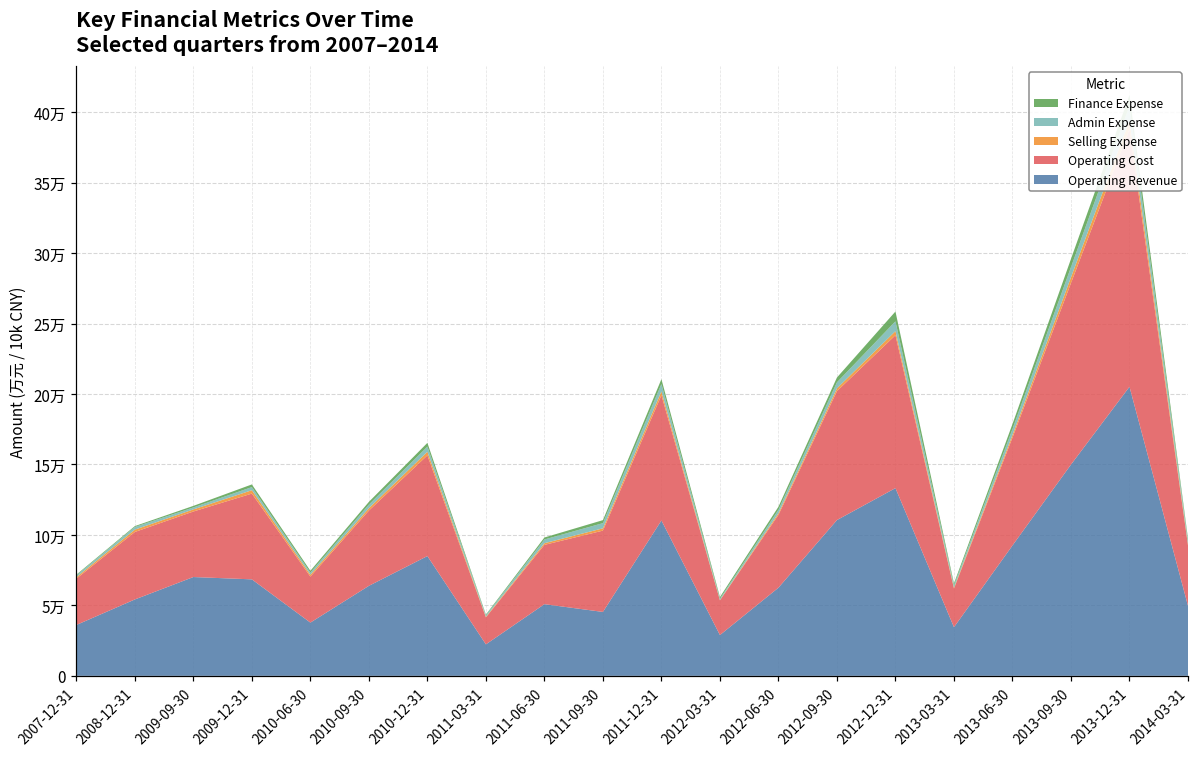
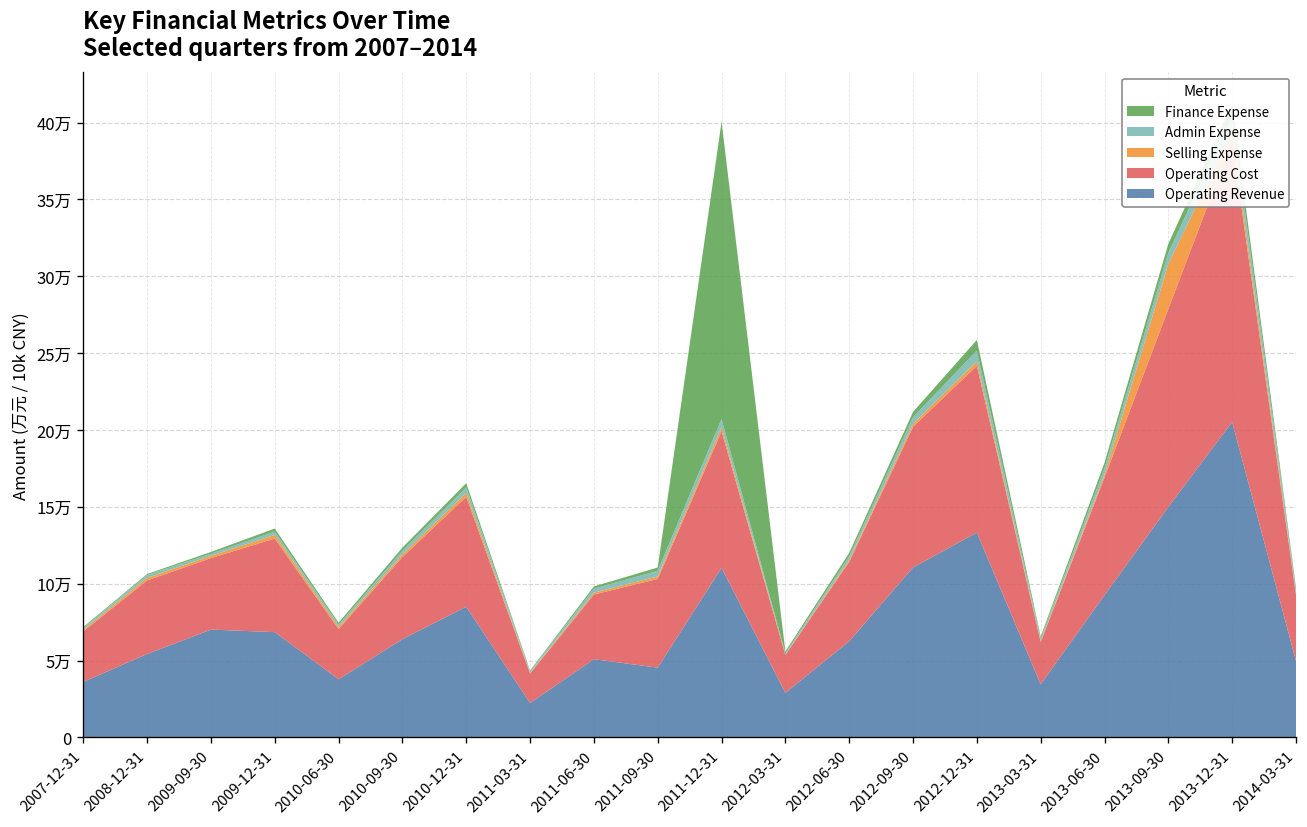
  {
    "Operating Revenue": {
      "2007-12-31": "3.6万",
      "2008-12-31": "5.4万",
      "2009-09-30": "7.0万",
      "2009-12-31": "6.8万",
      "2010-06-30": "3.8万",
      "2010-09-30": "6.4万",
      "2010-12-31": "8.5万",
      "2011-03-31": "2.2万",
      "2011-06-30": "5.1万",
      "2011-09-30": "4.5万",
      "2011-12-31": "11.0万",
      "2012-03-31": "2.9万",
      "2012-06-30": "6.3万",
      "2012-09-30": "11.1万",
      "2012-12-31": "13.3万",
      "2013-03-31": "3.5万",
      "2013-06-30": "9.3万",
      "2013-09-30": "15.0万",
      "2013-12-31": "20.5万",
      "2014-03-31": "5.0万"
    },
    "Operating Cost": {
      "2009-12-31": "6.1万",
      "2010-12-31": "7.1万",
      "2011-12-31": "8.9万",
      "2012-09-30": "9.2万",
      "2012-12-31": "10.9万",
      "2013-09-30": "12.9万"
    },
    "Selling Expense": {
      "2009-12-31": "0.2万",
      "2010-12-31": "0.3万",
      "2011-12-31": "0.3万",
      "2012-09-30": "0.2万",
      "2012-12-31": "0.3万",
-     "2013-09-30": "0.4万"
+     "2013-09-30": "2.9万"
    },
    "Admin Expense": {
      "2010-12-31": "0.4万",
      "2011-09-30": "0.4万",
      "2011-12-31": "0.5万",
      "2012-06-30": "0.2万",
      "2012-09-30": "0.4万",
      "2012-12-31": "0.7万",
      "2013-06-30": "0.4万",
      "2013-09-30": "0.7万"
    },
    "Finance Expense": {
      "2010-12-31": "0.3万",
      "2011-09-30": "0.2万",
-     "2011-12-31": "0.3万",
+     "2011-12-31": "19.3万",
      "2012-06-30": "0.2万",
      "2012-09-30": "0.3万",
      "2012-12-31": "0.7万",
      "2013-06-30": "0.4万",
      "2013-09-30": "0.6万"
    }
  }
